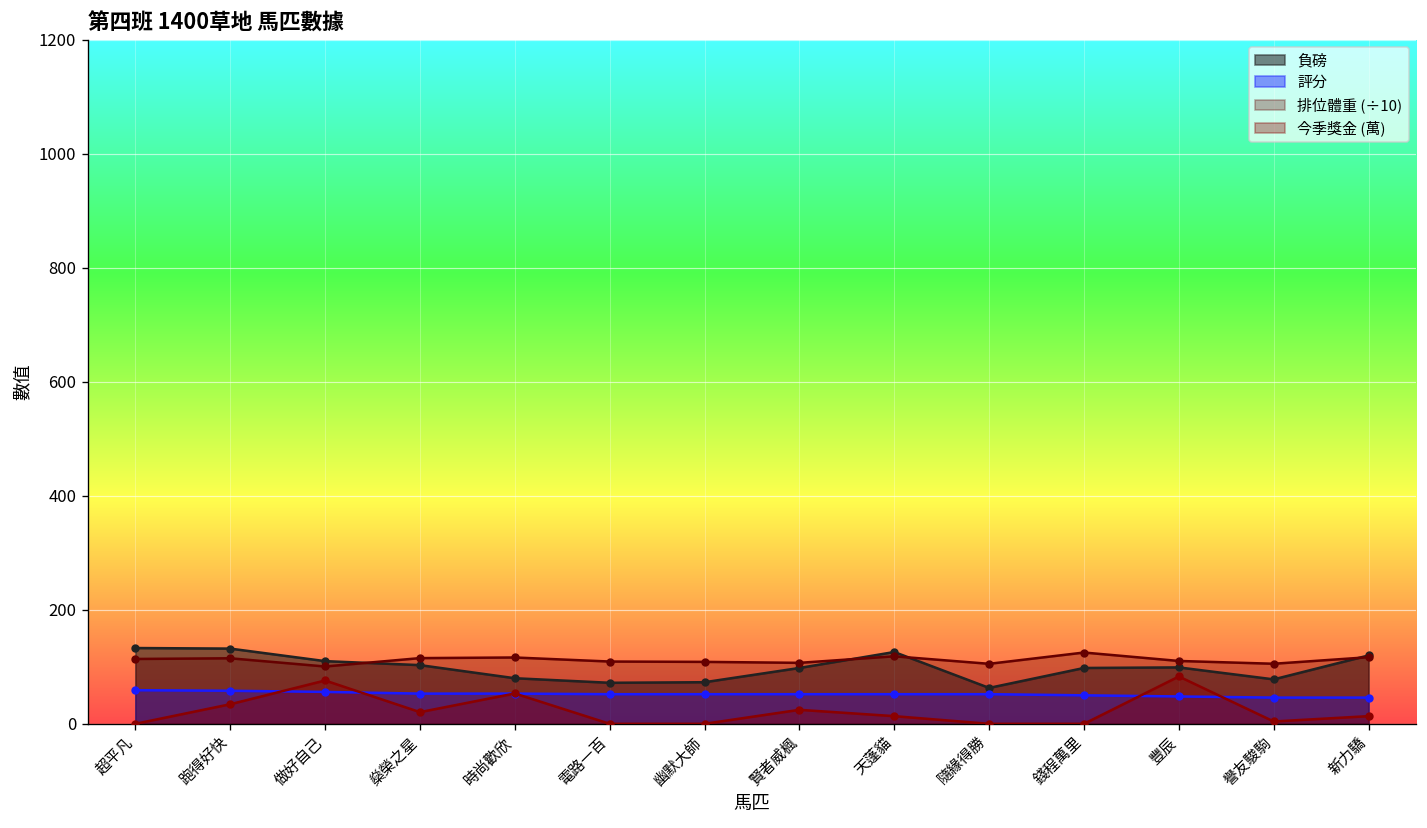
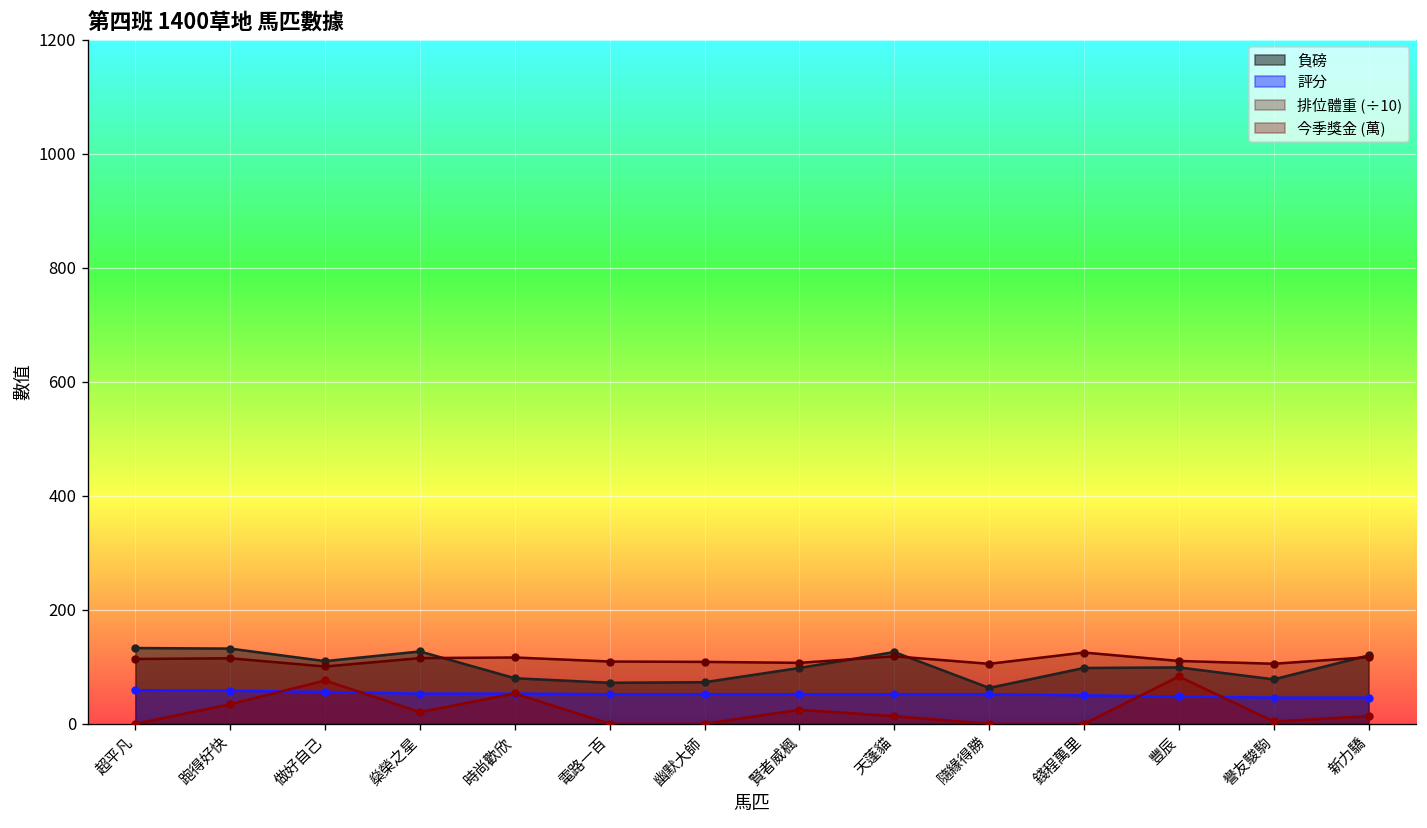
  {
    "負磅": {
      "超平凡": 130,
      "跑得好快": 130,
      "做好自己": 110,
-     "燊榮之星": 100,
+     "燊榮之星": 130,
      "時尚歡欣": 80,
      "電路一百": 70,
      "幽默大師": 70,
      "賢者威楓": 100,
      "天蓬貓": 130,
      "隨緣得勝": 60,
      "錢程萬里": 100,
      "豐辰": 100,
      "譽友駿駒": 80
    },
    "評分": {
      "超平凡": 60,
      "跑得好快": 60,
      "做好自己": 60,
      "燊榮之星": 50,
      "電路一百": 50,
      "幽默大師": 50,
      "賢者威楓": 50,
      "天蓬貓": 50,
      "隨緣得勝": 50,
      "錢程萬里": 50,
      "豐辰": 50,
      "譽友駿駒": 50,
      "新力驕": 50
    }
  }
